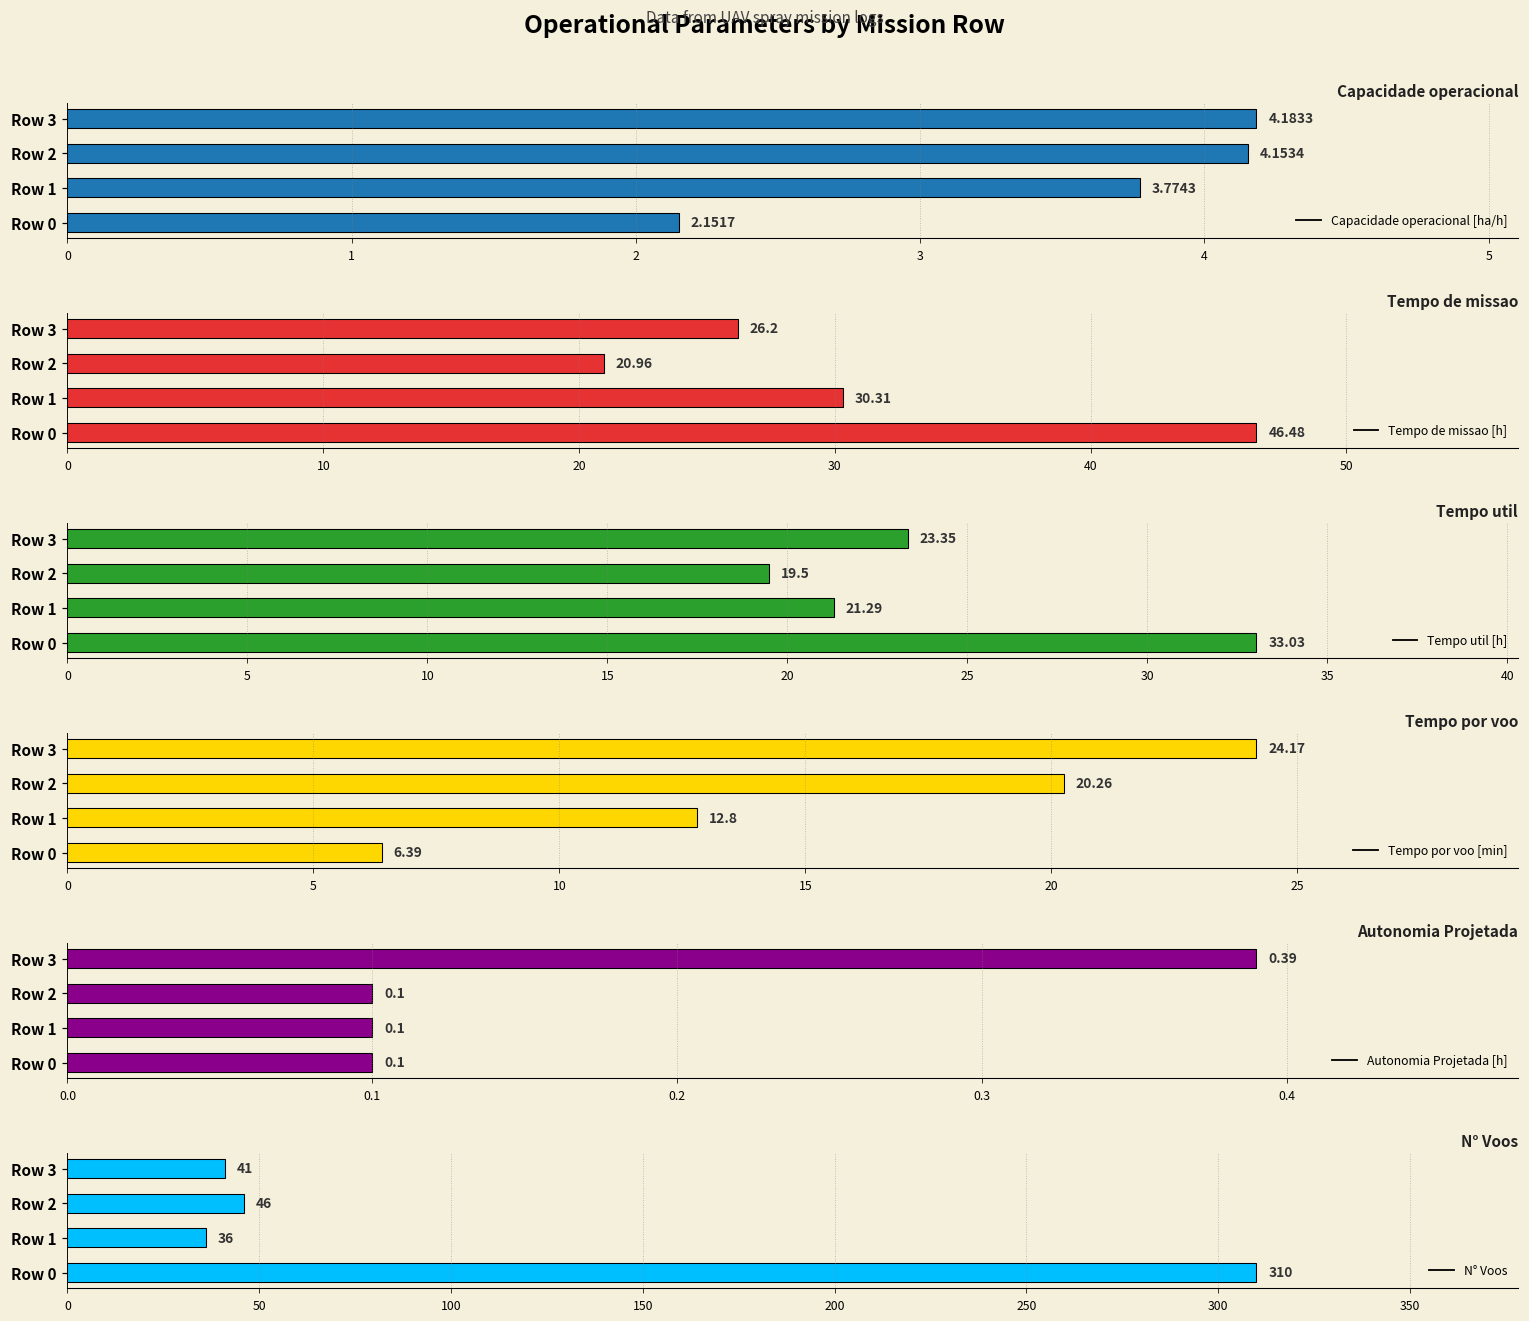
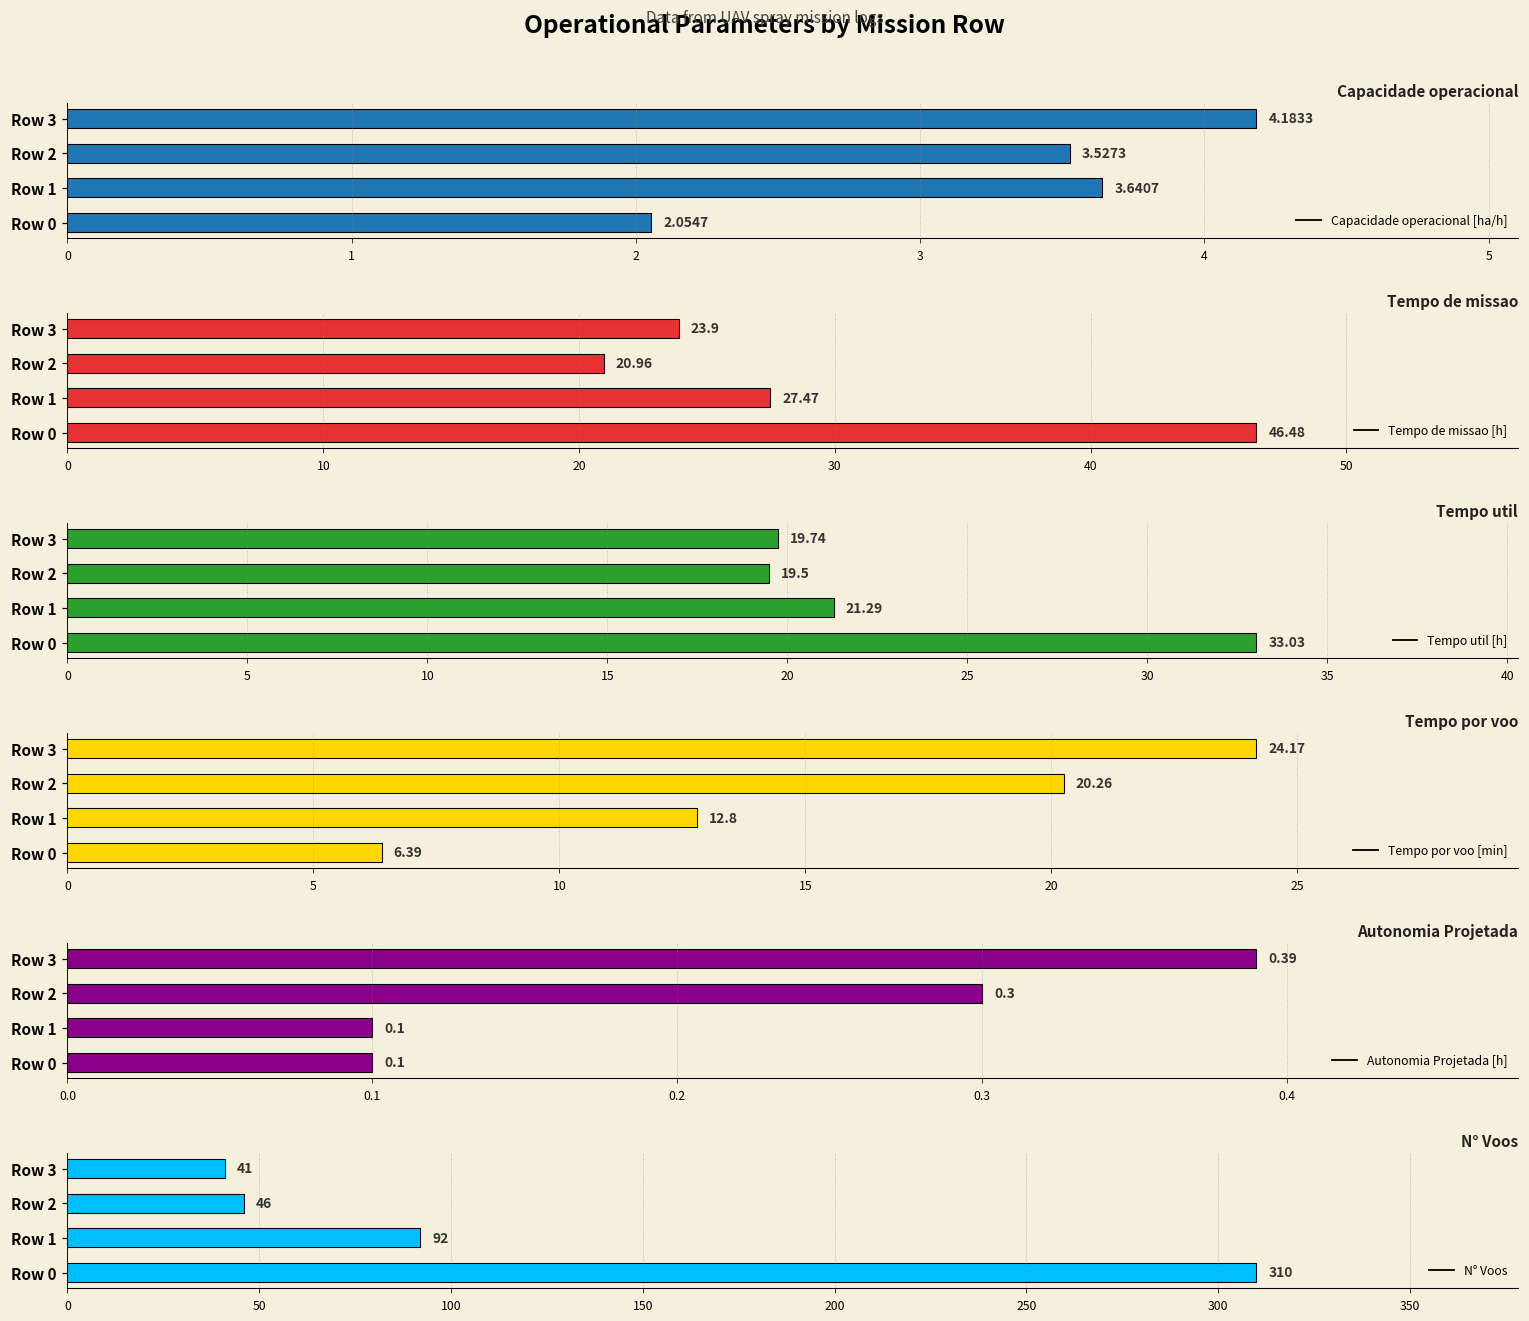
  {
    "Capacidade operacional": {
      "Row 3": 4.1833,
-     "Row 2": 4.1534,
-     "Row 1": 3.7743,
-     "Row 0": 2.1517
+     "Row 2": 3.5273,
+     "Row 1": 3.6407,
+     "Row 0": 2.0547
    },
    "Tempo de missao": {
-     "Row 3": 26.2,
+     "Row 3": 23.9,
      "Row 2": 20.96,
-     "Row 1": 30.31,
+     "Row 1": 27.47,
      "Row 0": 46.48
    },
    "Tempo util": {
-     "Row 3": 23.35,
+     "Row 3": 19.74,
      "Row 2": 19.5,
      "Row 1": 21.29,
      "Row 0": 33.03
    },
    "Tempo por voo": {
      "Row 3": 24.17,
      "Row 2": 20.26,
      "Row 1": 12.8,
      "Row 0": 6.39
    },
    "Autonomia Projetada": {
      "Row 3": 0.39,
-     "Row 2": 0.1,
+     "Row 2": 0.3,
      "Row 1": 0.1,
      "Row 0": 0.1
    },
    "N° Voos": {
      "Row 3": 41,
      "Row 2": 46,
-     "Row 1": 36,
+     "Row 1": 92,
      "Row 0": 310
    }
  }
